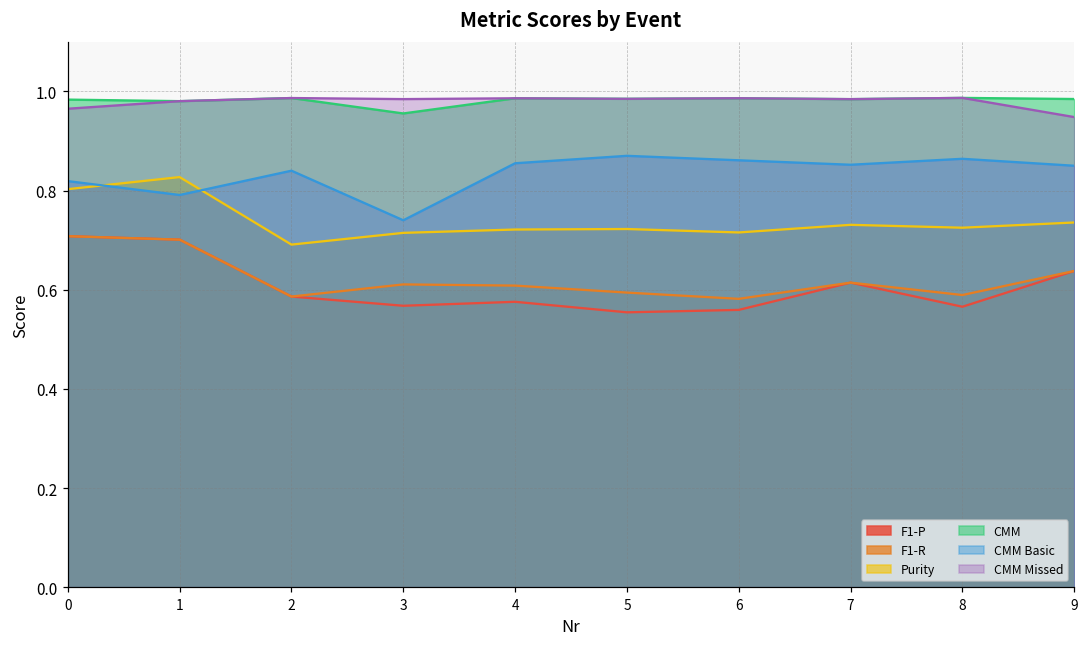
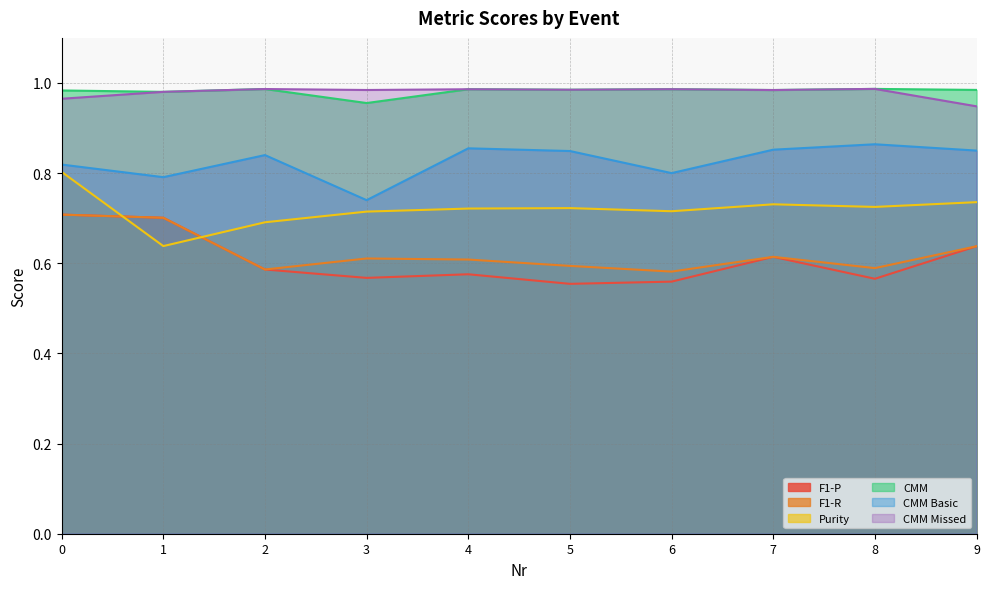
  {
    "Purity": {
      "0": 0.80,
-     "1": 0.83,
+     "1": 0.64,
      "2": 0.69,
      "3": 0.71,
      "4": 0.72,
      "5": 0.72,
      "6": 0.72,
      "7": 0.73,
      "8": 0.73,
      "9": 0.74
    },
    "CMM": {
      "0": 0.98,
      "3": 0.96,
      "9": 0.98
    },
    "CMM Basic": {
      "0": 0.82,
      "1": 0.79,
      "2": 0.84,
      "3": 0.74,
      "4": 0.86,
-     "5": 0.87,
-     "6": 0.86,
+     "5": 0.85,
+     "6": 0.80,
      "7": 0.85,
      "8": 0.86,
      "9": 0.85
    },
    "CMM Missed": {
      "0": 0.96,
      "3": 0.98,
      "9": 0.95
    }
  }
